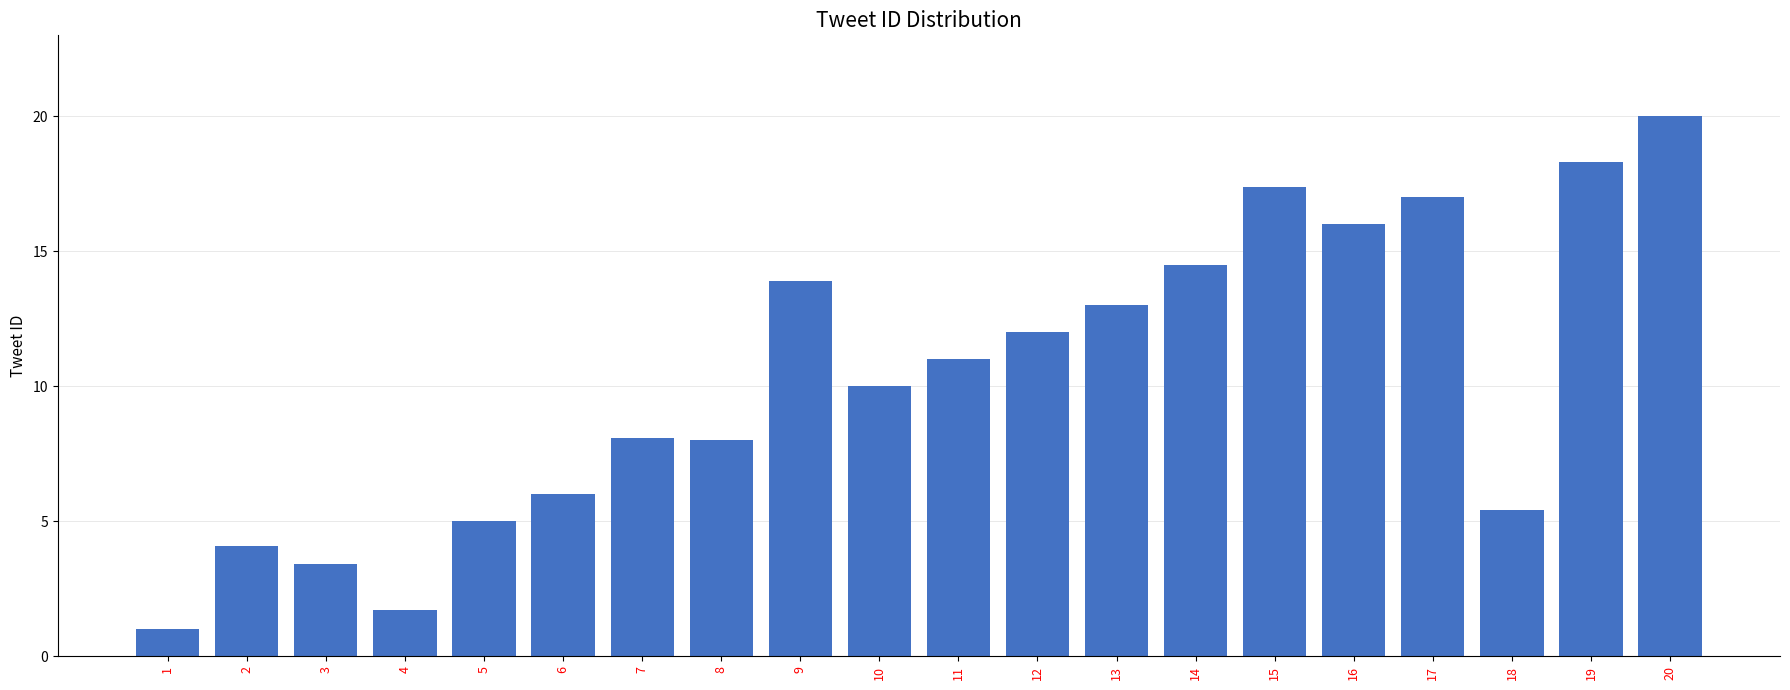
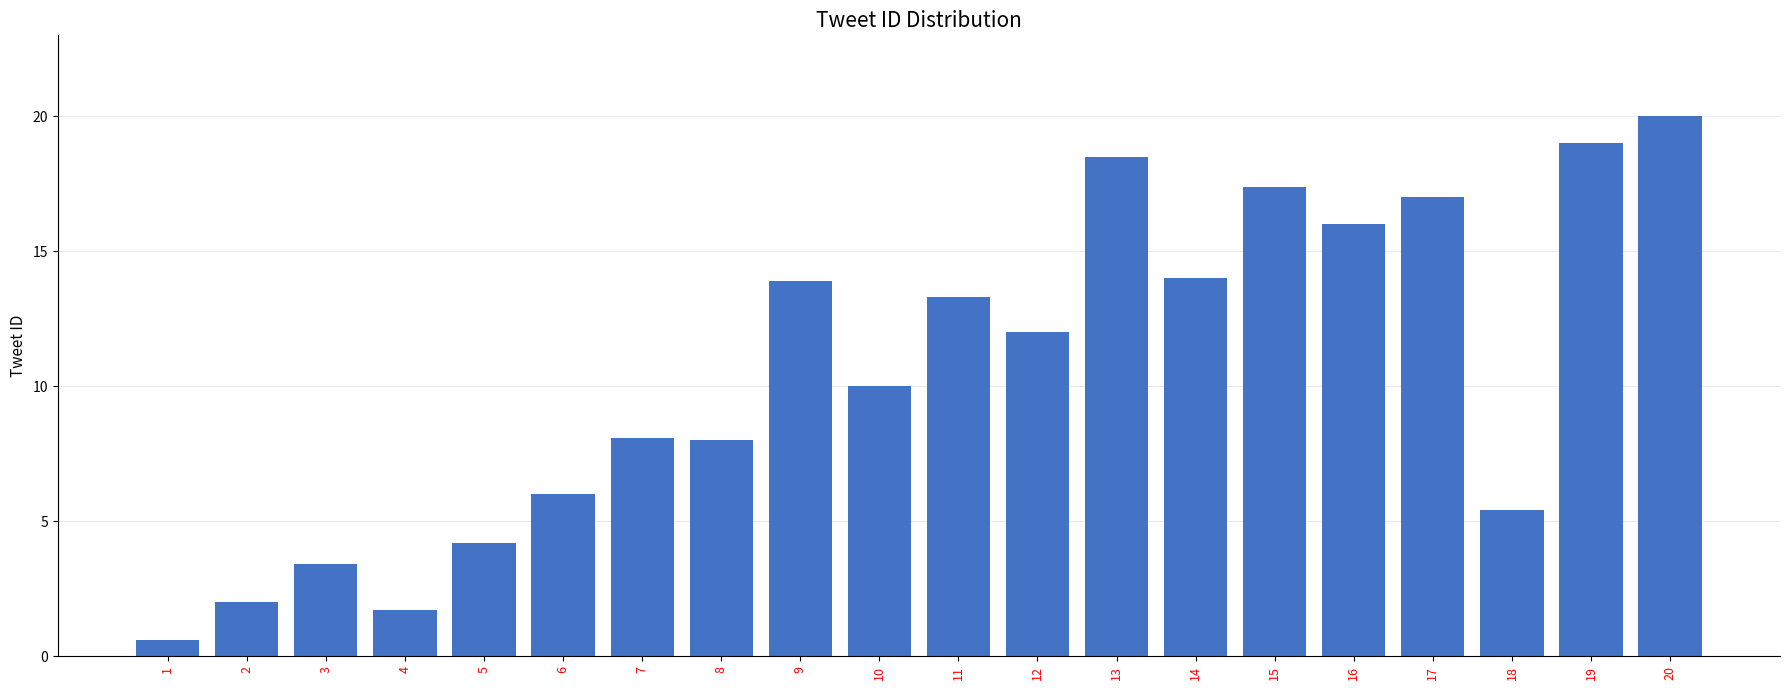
  {
-   "1": 1.0,
-   "2": 4.1,
+   "1": 0.6,
+   "2": 2.0,
    "3": 3.4,
    "4": 1.7,
-   "5": 5.0,
+   "5": 4.2,
    "6": 6.0,
    "7": 8.1,
    "8": 8.0,
    "9": 13.9,
    "10": 10.0,
-   "11": 11.0,
+   "11": 13.3,
    "12": 12.0,
-   "13": 13.0,
-   "14": 14.5,
+   "13": 18.5,
+   "14": 14.0,
    "15": 17.4,
    "16": 16.0,
    "17": 17.0,
    "18": 5.4,
-   "19": 18.3,
+   "19": 19.0,
    "20": 20.0
  }
